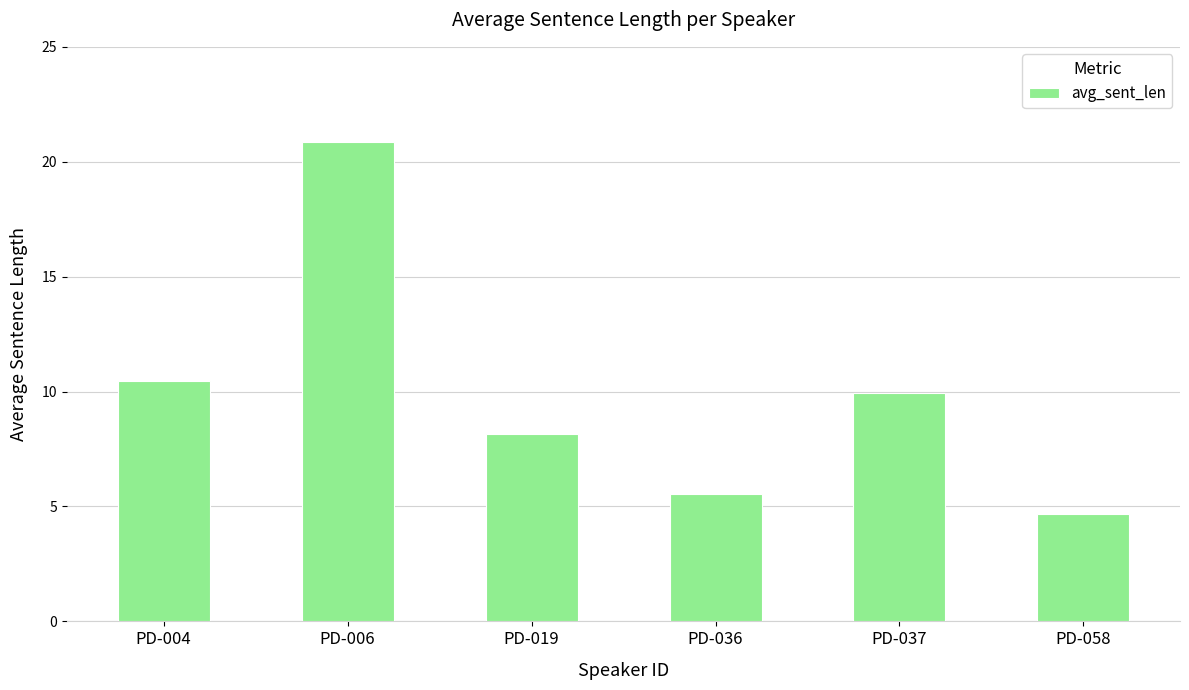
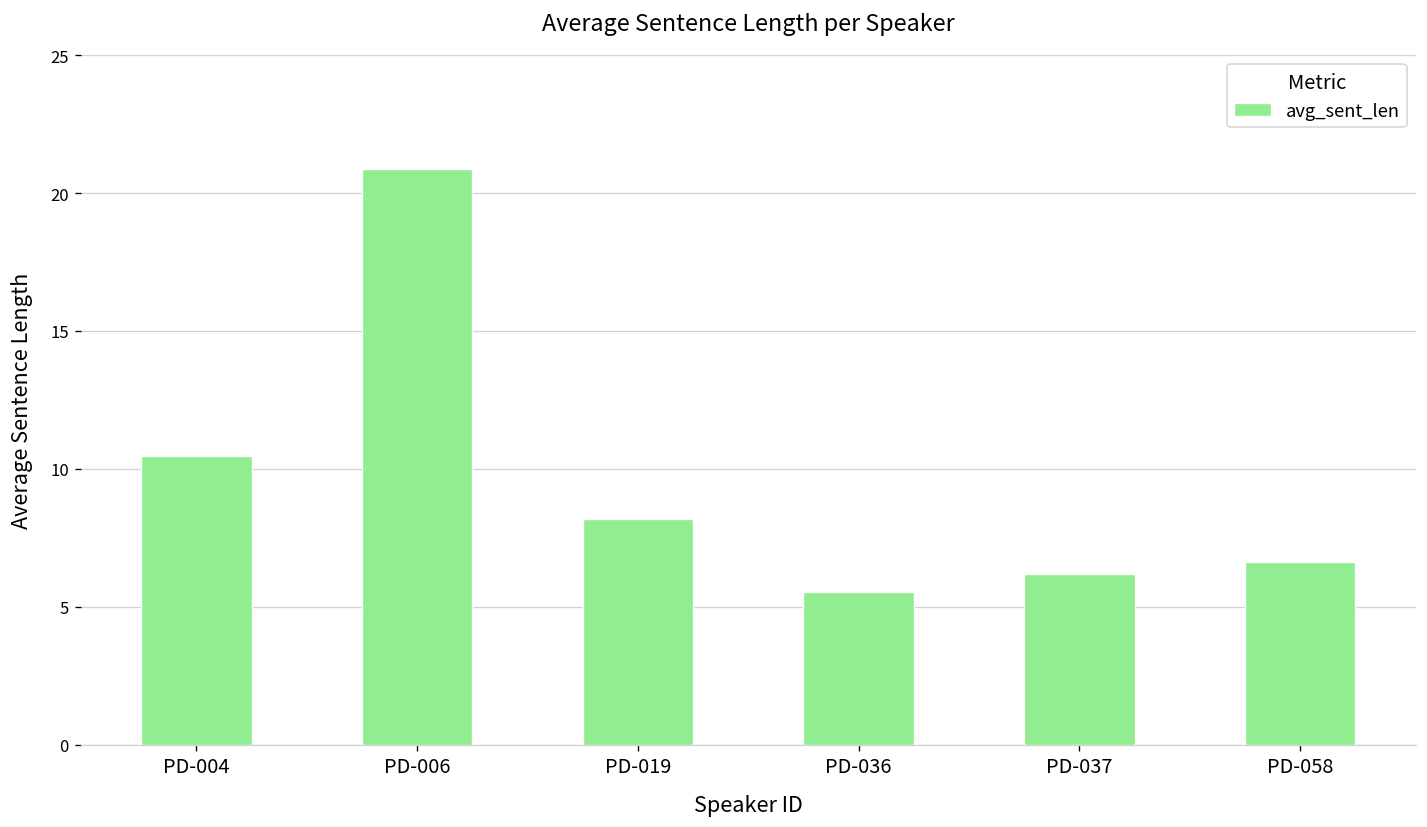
  {
    "PD-004": 10.5,
    "PD-006": 20.9,
    "PD-019": 8.2,
    "PD-036": 5.5,
-   "PD-037": 9.9,
-   "PD-058": 4.7
+   "PD-037": 6.2,
+   "PD-058": 6.6
  }
